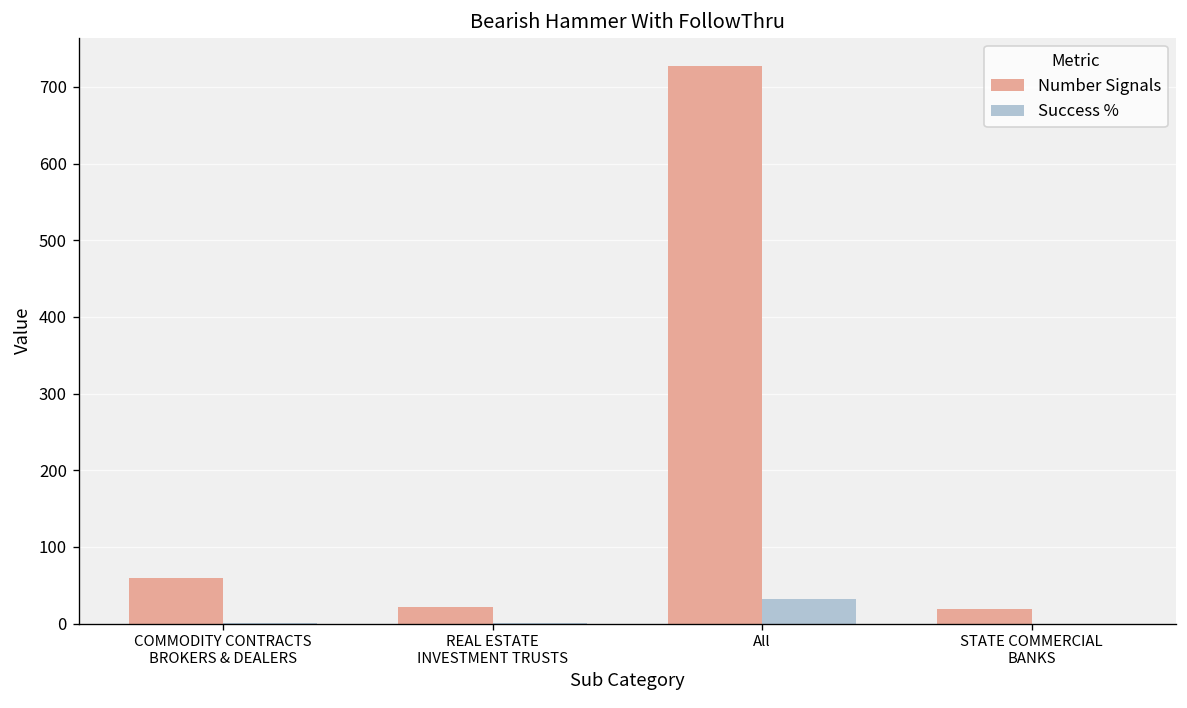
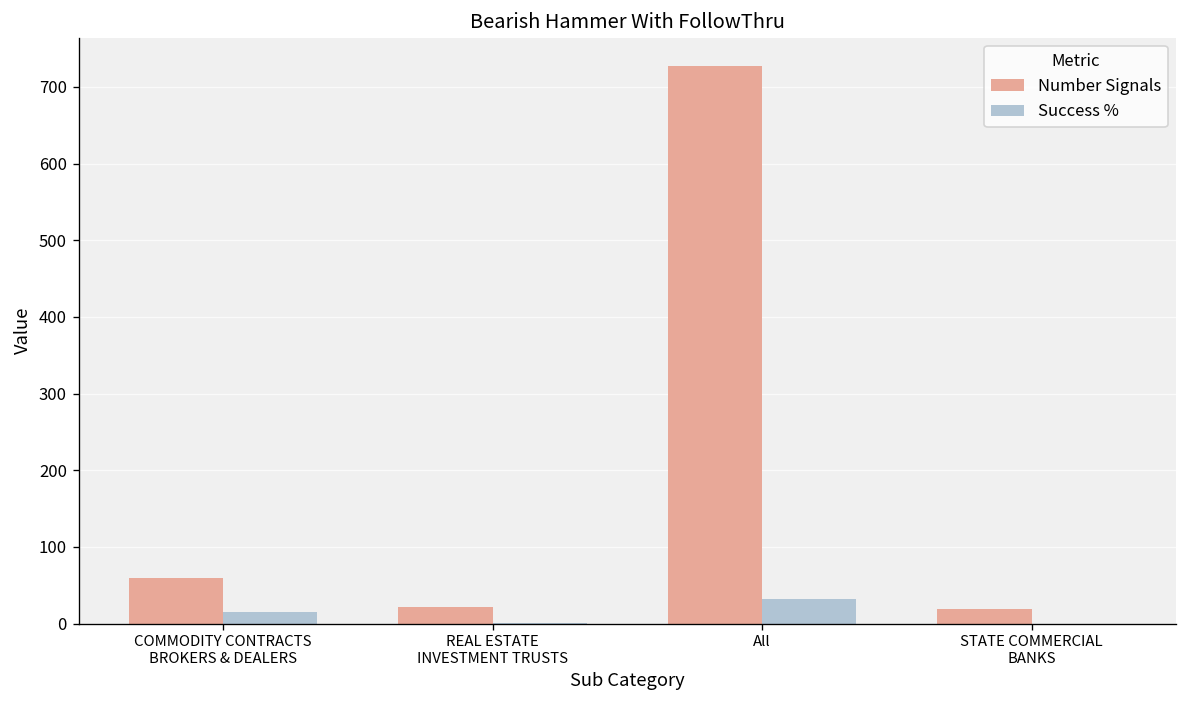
  {
    "Number Signals": {
      "COMMODITY CONTRACTS BROKERS & DEALERS": 60,
      "REAL ESTATE INVESTMENT TRUSTS": 20,
      "All": 730,
      "STATE COMMERCIAL BANKS": 20
    },
    "Success %": {
-     "COMMODITY CONTRACTS BROKERS & DEALERS": 0,
+     "COMMODITY CONTRACTS BROKERS & DEALERS": 10,
      "All": 30
    }
  }
